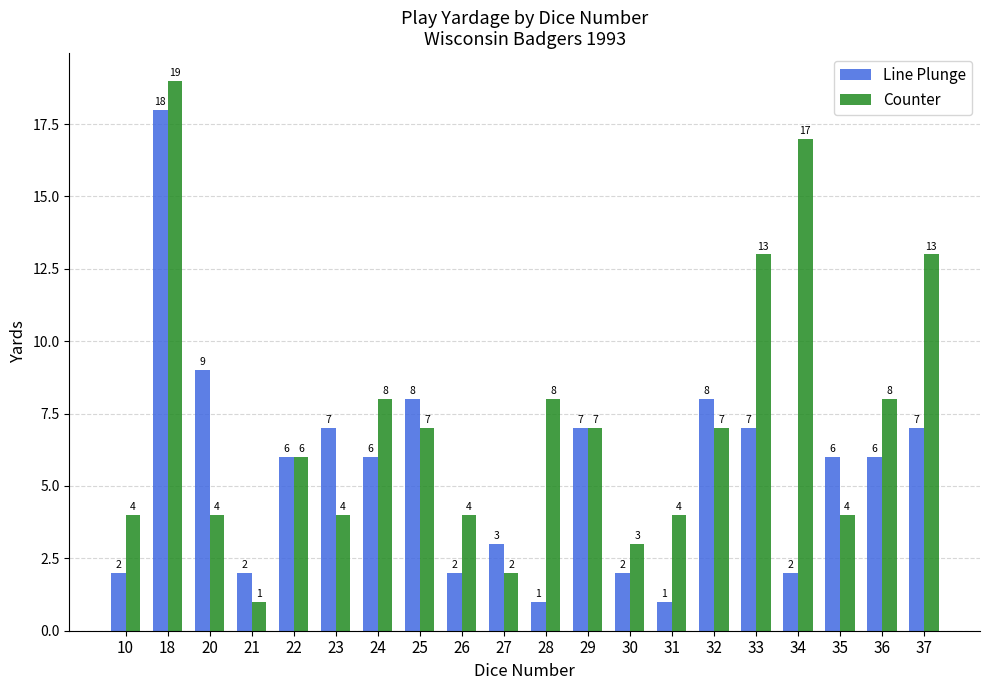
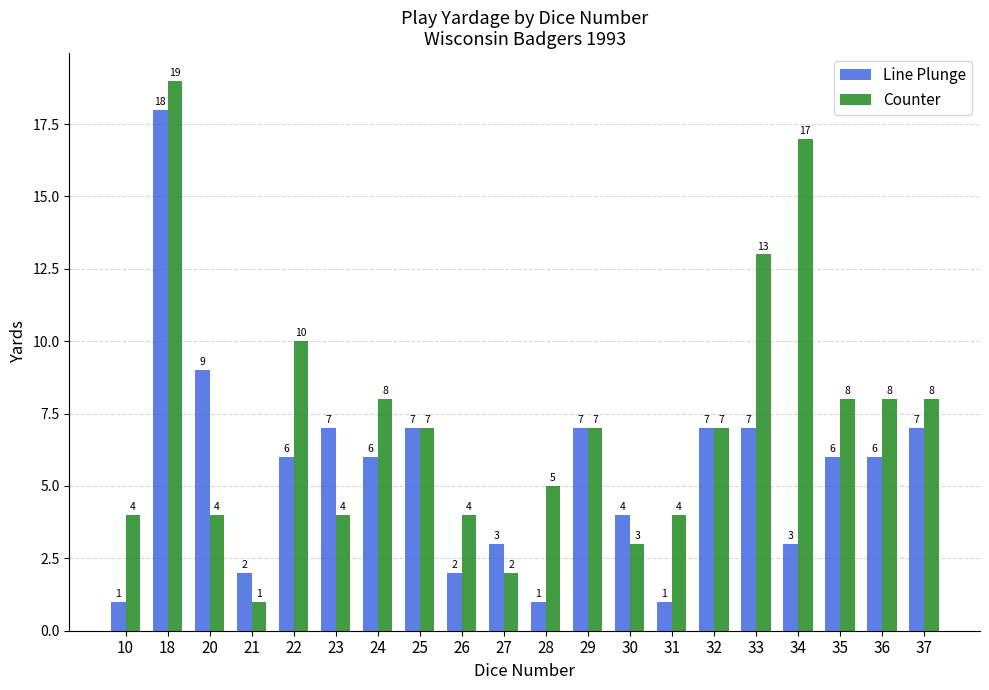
  {
    "Line Plunge": {
-     "10": 2,
+     "10": 1,
      "18": 18,
      "20": 9,
      "21": 2,
      "22": 6,
      "23": 7,
      "24": 6,
-     "25": 8,
+     "25": 7,
      "26": 2,
      "27": 3,
      "28": 1,
      "29": 7,
-     "30": 2,
+     "30": 4,
      "31": 1,
-     "32": 8,
+     "32": 7,
      "33": 7,
-     "34": 2,
+     "34": 3,
      "35": 6,
      "36": 6,
      "37": 7
    },
    "Counter": {
      "10": 4,
      "18": 19,
      "20": 4,
      "21": 1,
-     "22": 6,
+     "22": 10,
      "23": 4,
      "24": 8,
      "25": 7,
      "26": 4,
      "27": 2,
-     "28": 8,
+     "28": 5,
      "29": 7,
      "30": 3,
      "31": 4,
      "32": 7,
      "33": 13,
      "34": 17,
-     "35": 4,
+     "35": 8,
      "36": 8,
-     "37": 13
+     "37": 8
    }
  }
